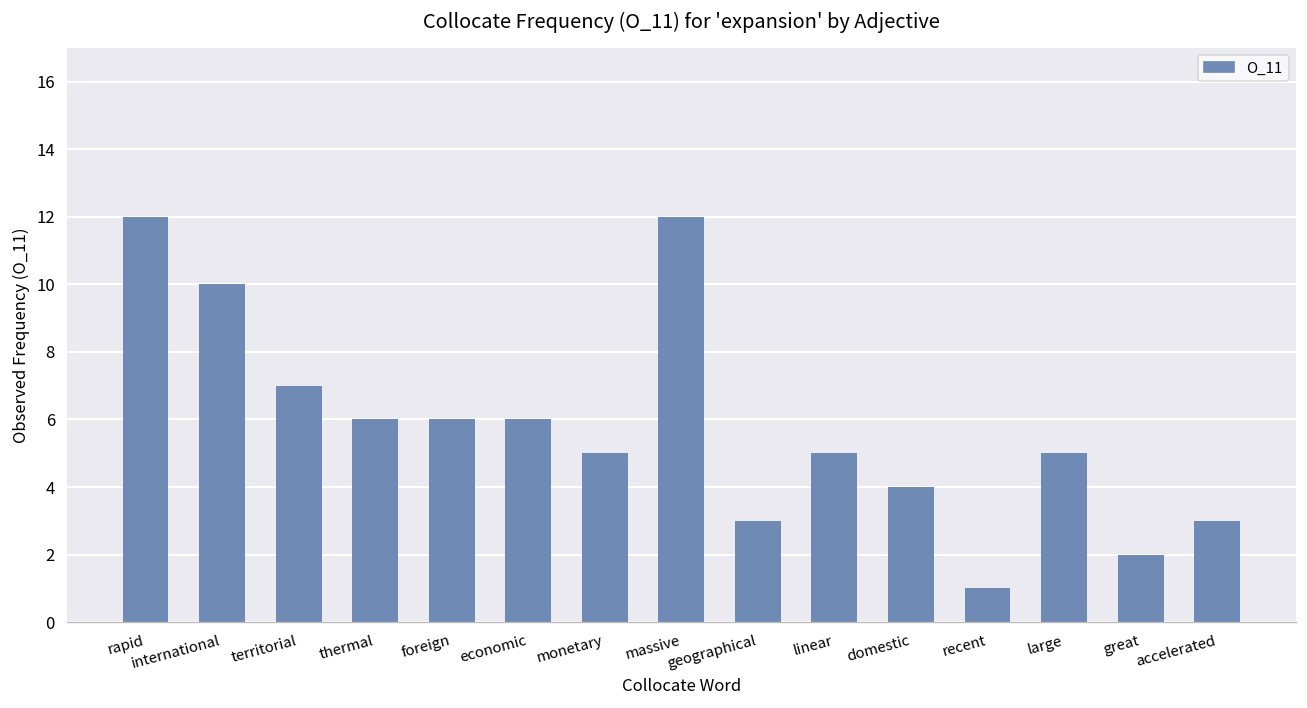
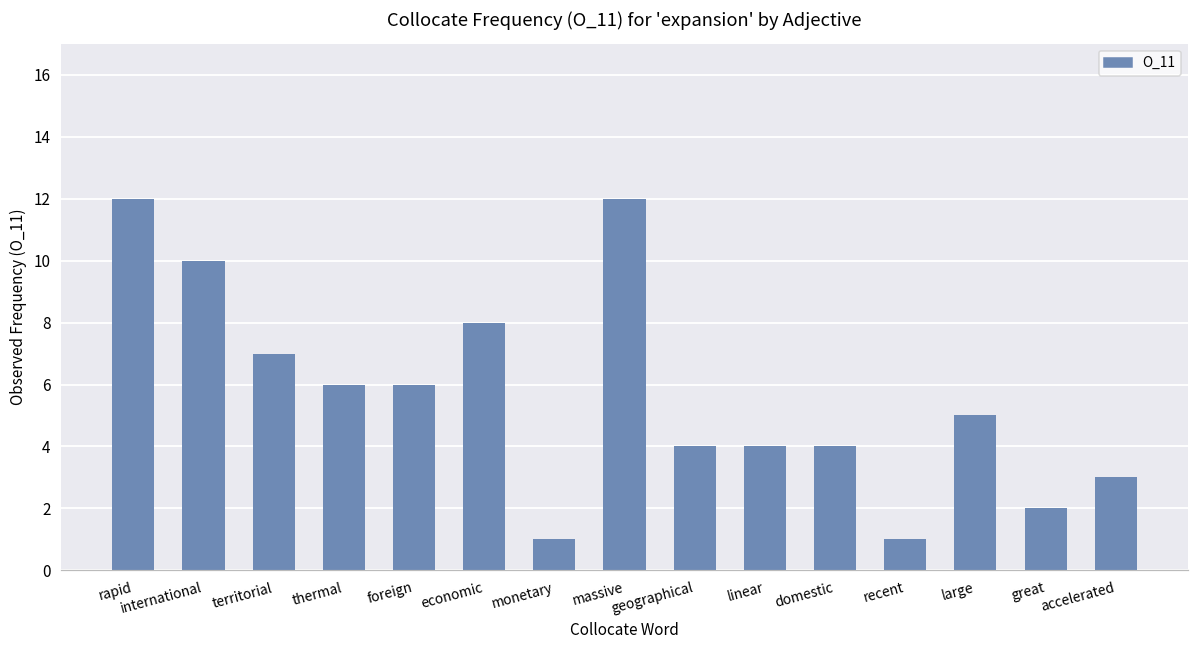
  {
    "rapid": 12,
    "international": 10,
    "territorial": 7,
    "thermal": 6,
    "foreign": 6,
-   "economic": 6,
-   "monetary": 5,
+   "economic": 8,
+   "monetary": 1,
    "massive": 12,
-   "geographical": 3,
-   "linear": 5,
+   "geographical": 4,
+   "linear": 4,
    "domestic": 4,
    "recent": 1,
    "large": 5,
    "great": 2,
    "accelerated": 3
  }
